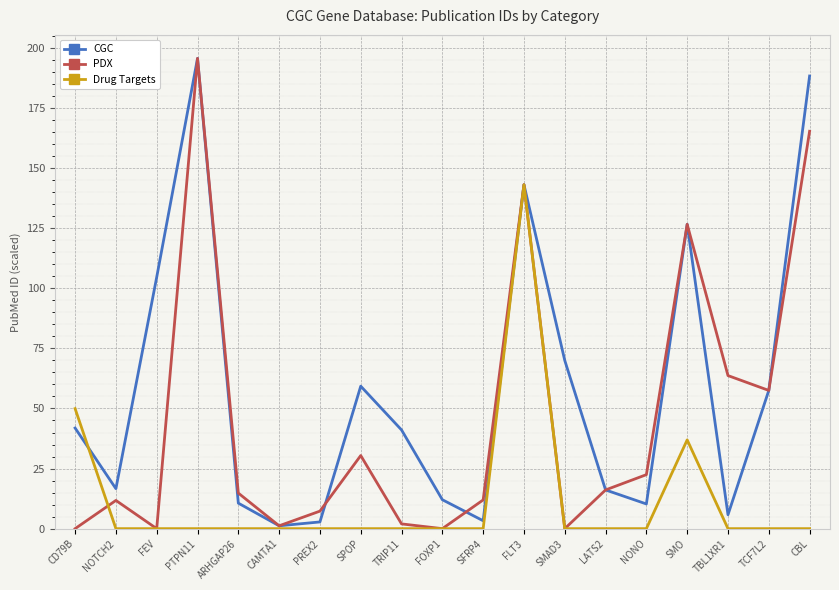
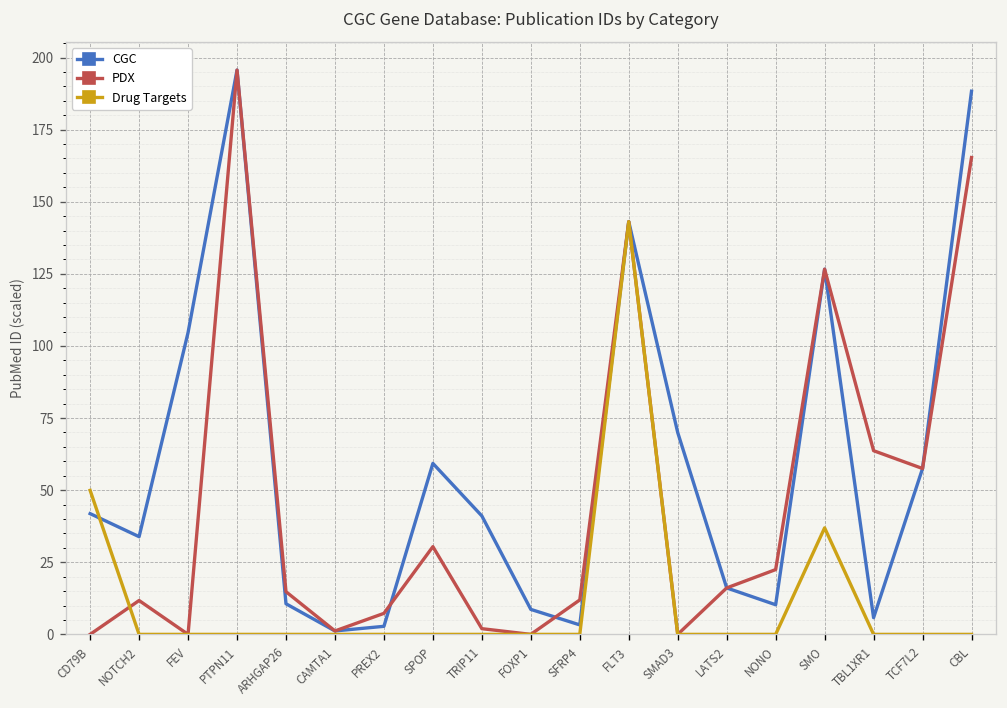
  {
    "CGC": {
      "CD79B": 42,
-     "NOTCH2": 17,
+     "NOTCH2": 34,
      "FEV": 105,
      "ARHGAP26": 11,
      "PREX2": 3,
      "SPOP": 59,
      "TRIP11": 41,
-     "FOXP1": 12,
+     "FOXP1": 9,
      "SFRP4": 3,
      "SMAD3": 70,
      "NONO": 10,
      "TBL1XR1": 6,
      "CBL": 188
    },
    "PDX": {
      "CD79B": 0,
      "NOTCH2": 12,
      "ARHGAP26": 15,
      "PREX2": 7,
      "SPOP": 30,
      "TRIP11": 2,
      "SFRP4": 12,
      "NONO": 22,
      "TBL1XR1": 64,
      "CBL": 165
    },
    "Drug Targets": {
      "CD79B": 50,
      "NOTCH2": 0,
      "PTPN11": 0,
      "ARHGAP26": 0,
      "CAMTA1": 0,
      "PREX2": 0,
      "SPOP": 0,
      "TRIP11": 0,
      "SFRP4": 0,
      "LATS2": 0,
      "NONO": 0,
      "SMO": 37,
      "TBL1XR1": 0,
      "TCF7L2": 0,
      "CBL": 0
    }
  }
